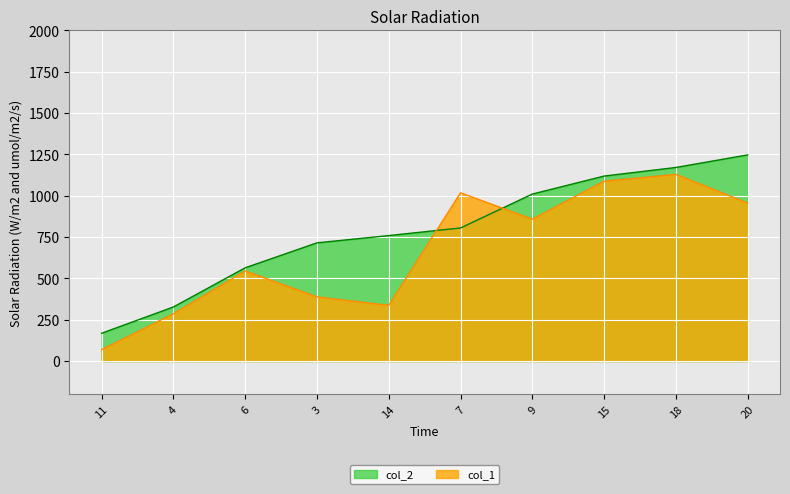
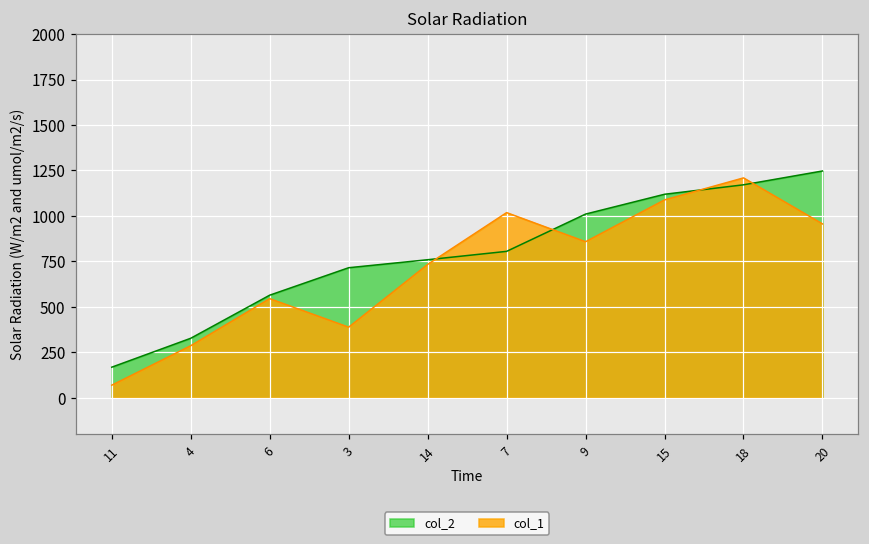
  {
    "col_2": {
      "11": 170,
      "4": 330,
      "6": 560,
      "3": 720,
      "14": 760,
      "7": 810,
      "9": 1010,
      "15": 1120,
      "18": 1170,
      "20": 1250
    },
    "col_1": {
      "11": 70,
      "4": 290,
      "6": 550,
      "3": 390,
-     "14": 340,
+     "14": 730,
      "7": 1020,
      "9": 860,
      "15": 1090,
-     "18": 1130,
+     "18": 1210,
      "20": 960
    }
  }
